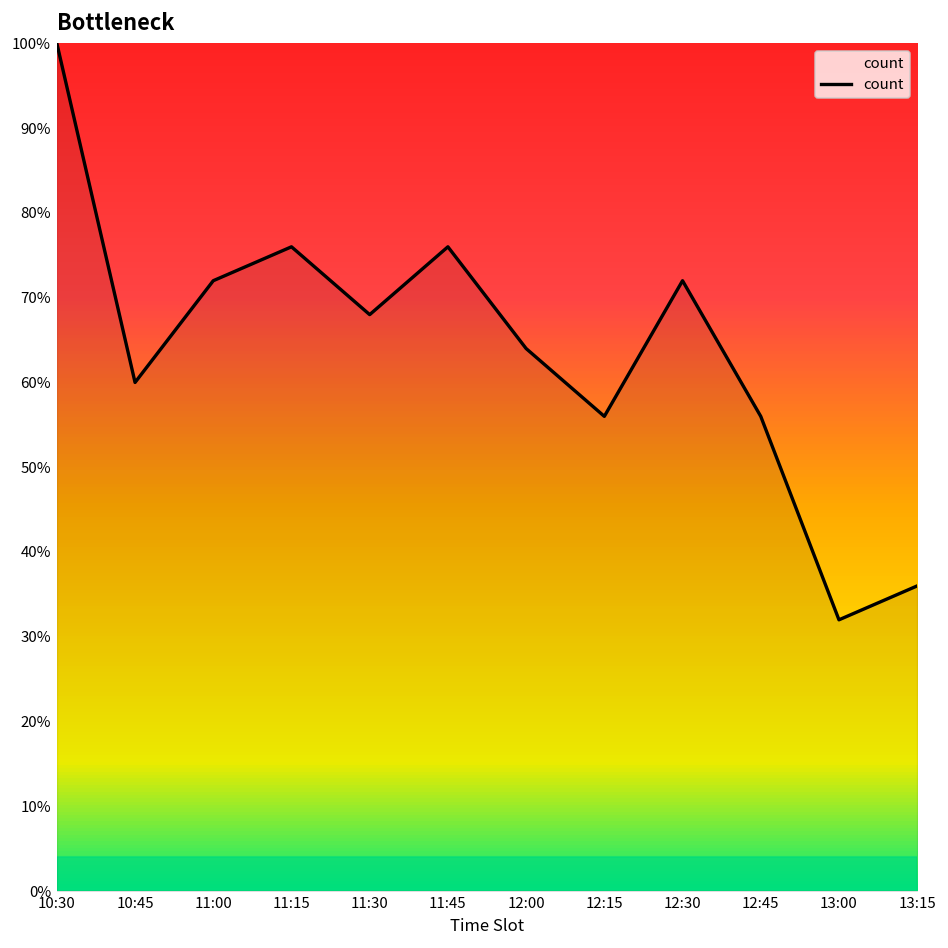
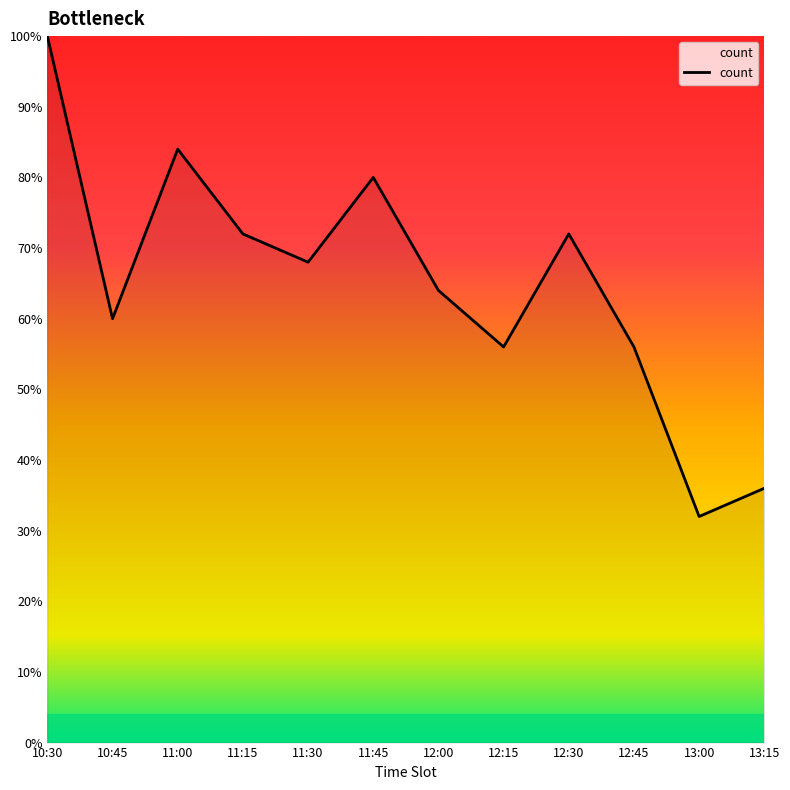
  {
    "10:30": "100%",
    "10:45": "60%",
-   "11:00": "72%",
-   "11:15": "76%",
+   "11:00": "84%",
+   "11:15": "72%",
    "11:30": "68%",
-   "11:45": "76%",
+   "11:45": "80%",
    "12:00": "64%",
    "12:15": "56%",
    "12:30": "72%",
    "12:45": "56%",
    "13:00": "32%",
    "13:15": "36%"
  }
